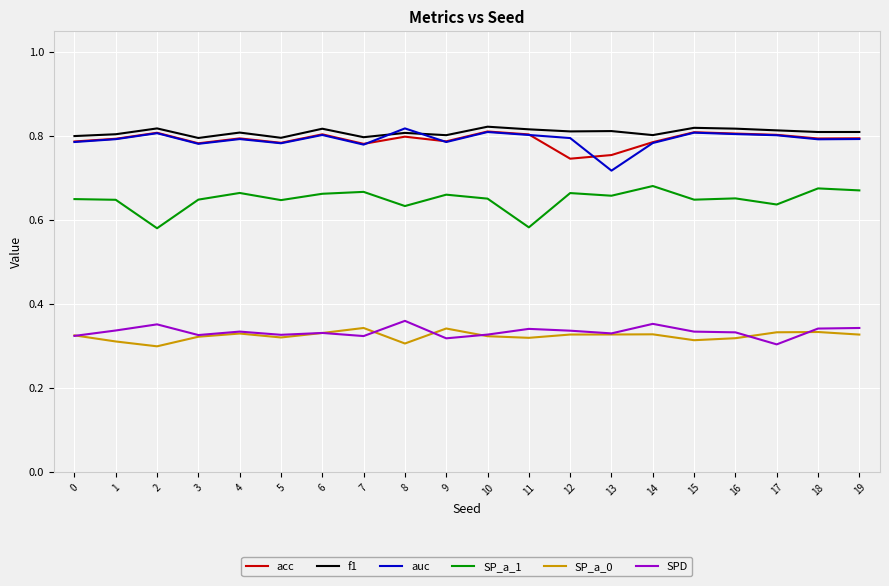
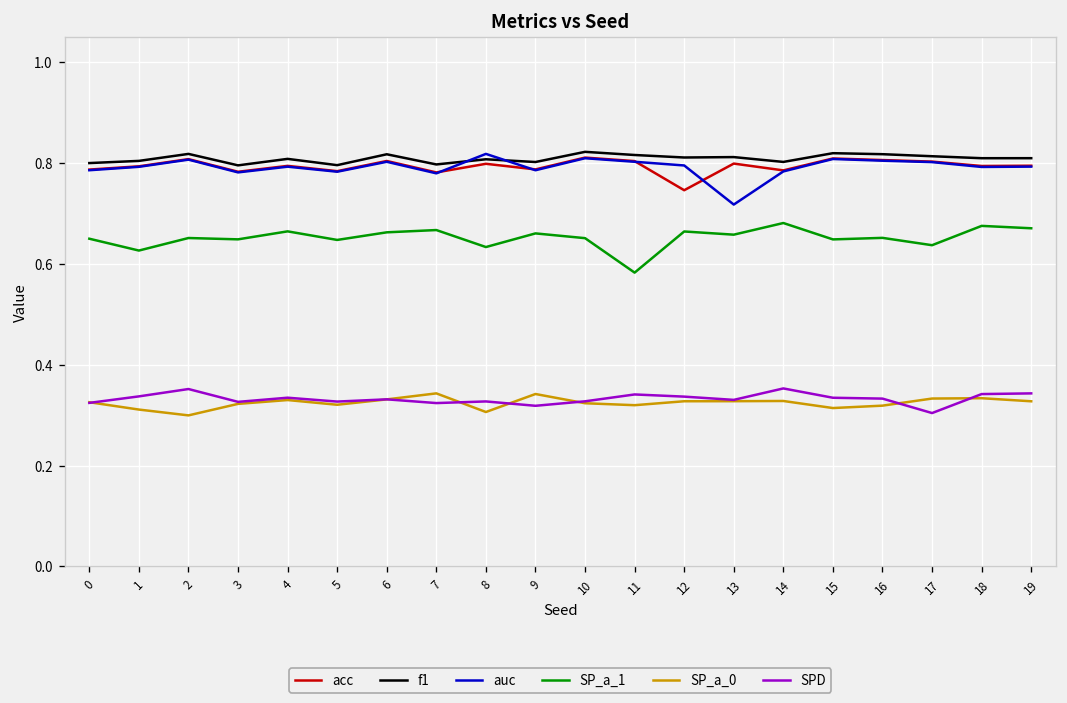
  {
    "acc": {
      "8": 0.80,
      "12": 0.75,
-     "13": 0.75
+     "13": 0.80
    },
    "f1": {
      "0": 0.80,
      "1": 0.80,
      "2": 0.82,
      "3": 0.80,
      "4": 0.81,
      "5": 0.80,
      "6": 0.82,
      "7": 0.80,
      "8": 0.81,
      "9": 0.80,
      "10": 0.82,
      "11": 0.82,
      "12": 0.81,
      "13": 0.81,
      "14": 0.80,
      "15": 0.82,
      "16": 0.82,
      "17": 0.81,
      "18": 0.81,
      "19": 0.81
    },
    "auc": {
      "8": 0.82,
      "12": 0.80,
      "13": 0.72
    },
    "SP_a_1": {
      "0": 0.65,
-     "1": 0.65,
-     "2": 0.58,
+     "1": 0.63,
+     "2": 0.65,
      "3": 0.65,
      "4": 0.66,
      "5": 0.65,
      "6": 0.66,
      "7": 0.67,
      "8": 0.63,
      "9": 0.66,
      "10": 0.65,
      "11": 0.58,
      "12": 0.66,
      "13": 0.66,
      "14": 0.68,
      "15": 0.65,
      "16": 0.65,
      "17": 0.64,
      "18": 0.68,
      "19": 0.67
    },
    "SP_a_0": {
      "1": 0.31,
      "2": 0.30,
      "5": 0.32,
      "7": 0.34,
      "8": 0.31,
      "9": 0.34,
      "11": 0.32,
      "12": 0.33,
      "14": 0.33,
      "15": 0.31,
      "16": 0.32,
      "17": 0.33,
      "18": 0.33,
      "19": 0.33
    },
    "SPD": {
      "1": 0.34,
      "2": 0.35,
      "5": 0.33,
      "7": 0.32,
-     "8": 0.36,
+     "8": 0.33,
      "9": 0.32,
      "11": 0.34,
      "12": 0.34,
      "14": 0.35,
      "15": 0.33,
      "16": 0.33,
      "17": 0.30,
      "18": 0.34,
      "19": 0.34
    }
  }
